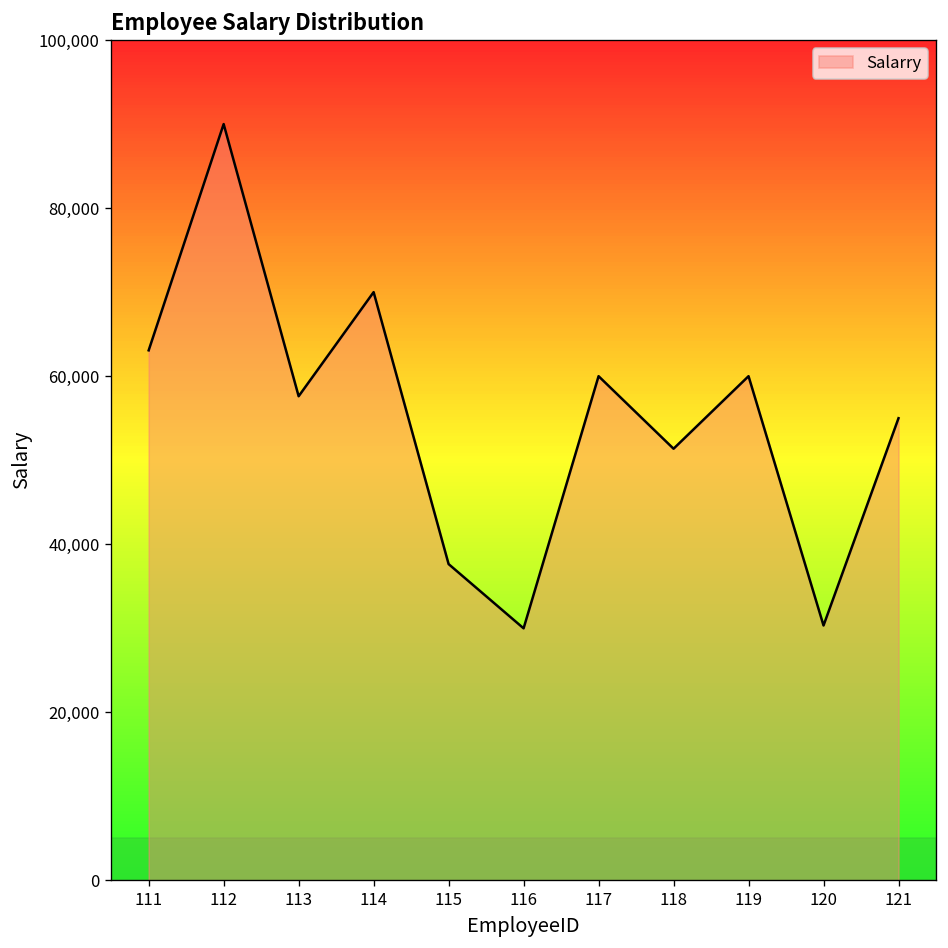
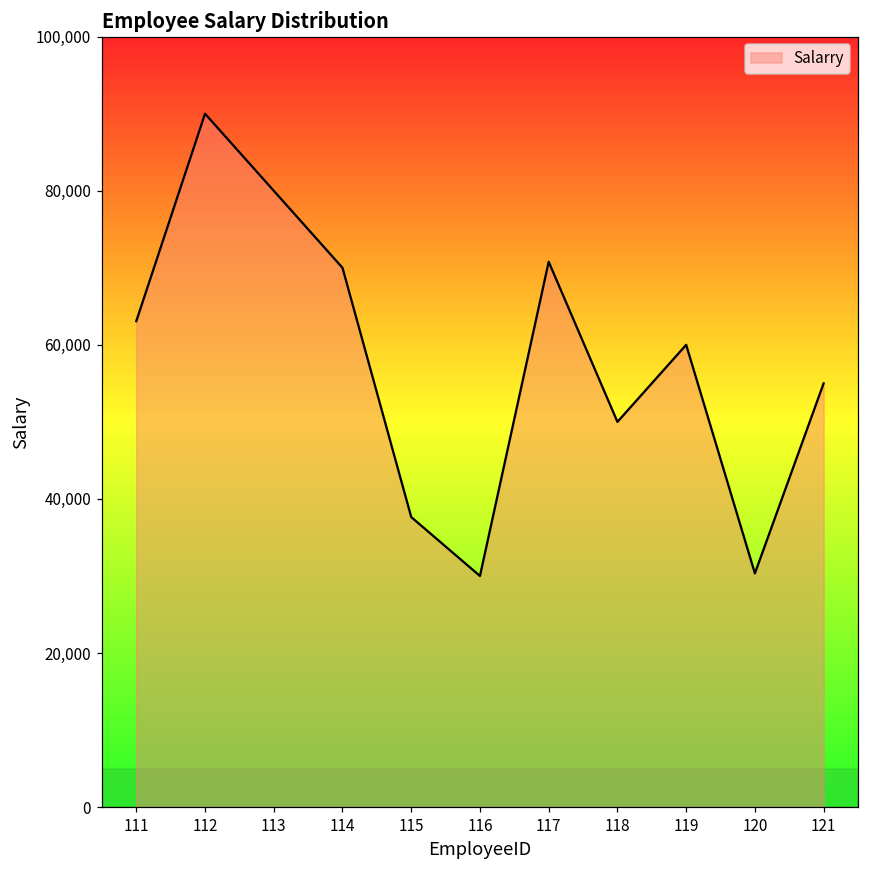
  {
    "111": "63,000",
    "112": "90,000",
-   "113": "58,000",
+   "113": "80,000",
    "114": "70,000",
    "115": "38,000",
    "116": "30,000",
-   "117": "60,000",
-   "118": "51,000",
+   "117": "71,000",
+   "118": "50,000",
    "119": "60,000",
    "120": "30,000",
    "121": "55,000"
  }
